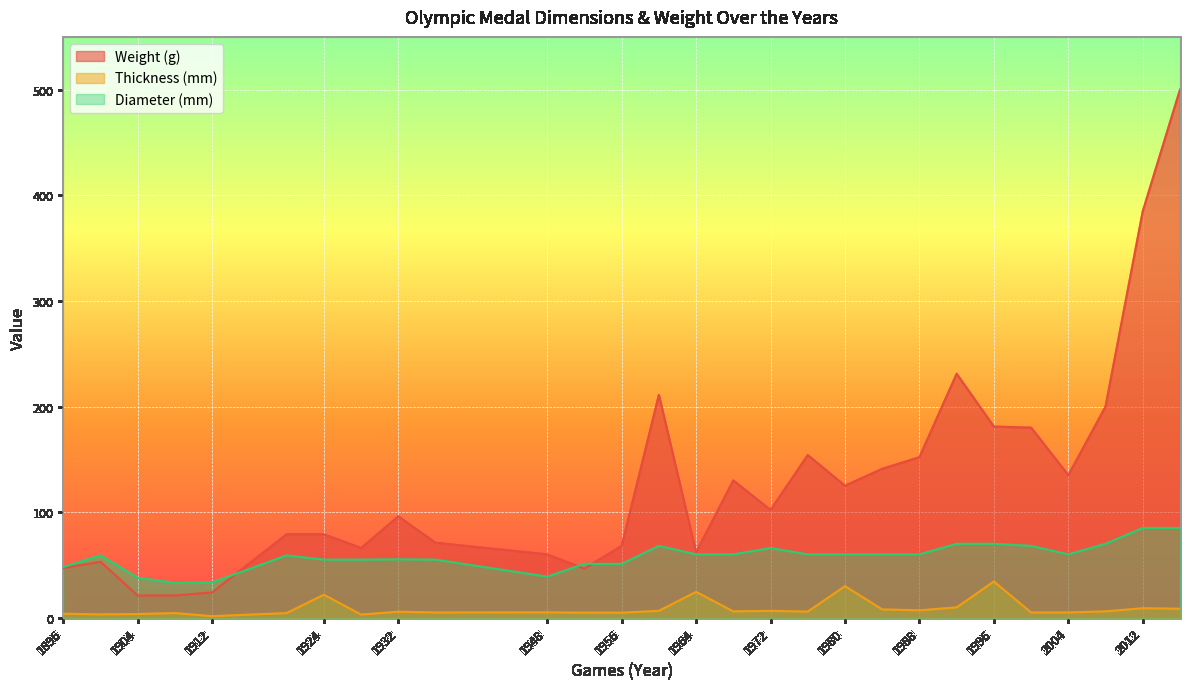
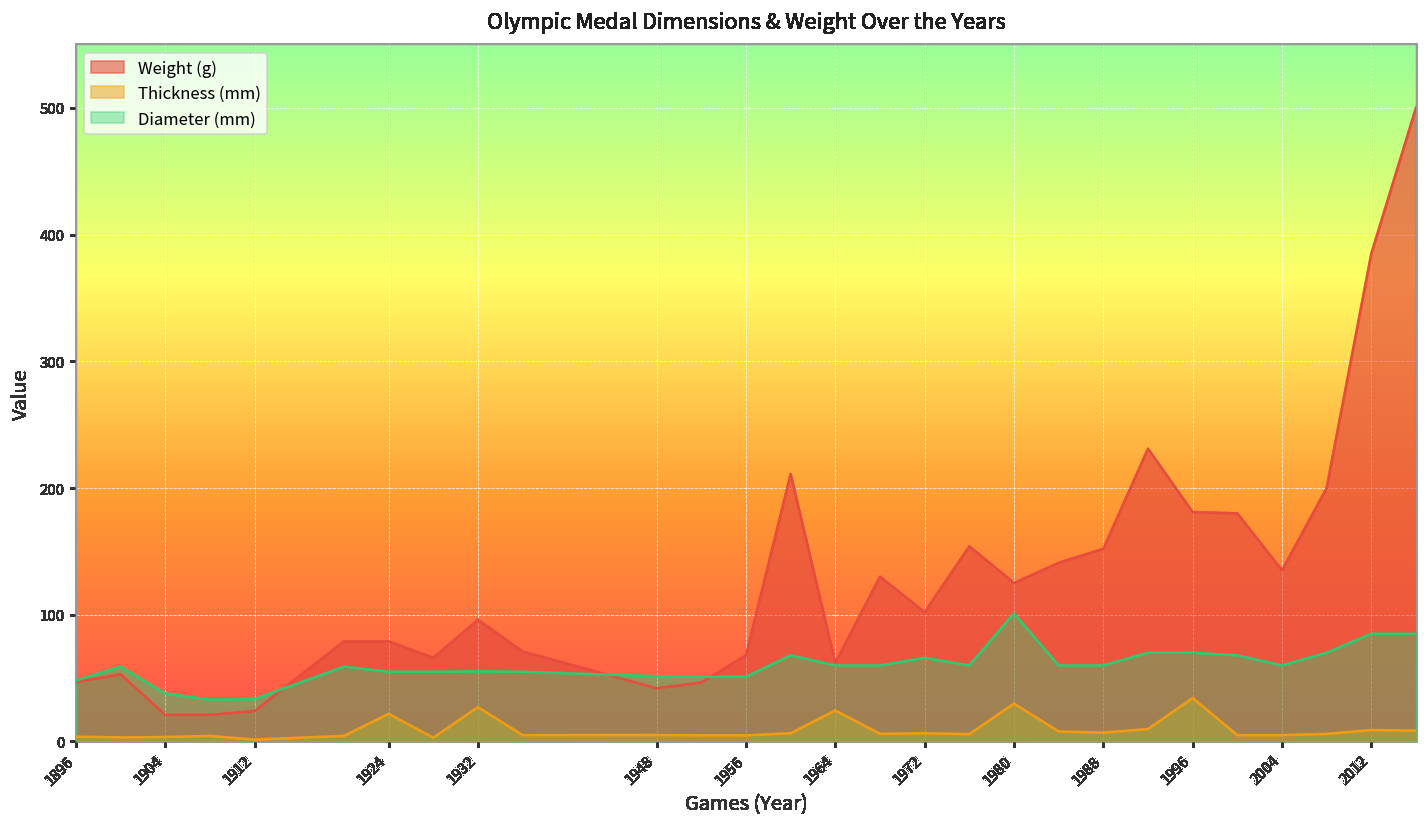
  {
    "Weight (g)": {
      "1904": 21,
      "1912": 24,
      "1924": 79,
      "1932": 96,
-     "1948": 60,
+     "1948": 42,
      "1956": 68,
      "1972": 102,
      "1980": 125,
      "1988": 152,
      "1996": 181,
      "2004": 135,
      "2012": 385
    },
    "Thickness (mm)": {
      "1896": 4,
      "1904": 4,
      "1912": 2,
      "1924": 22,
-     "1932": 6,
+     "1932": 27,
      "1948": 5,
      "1956": 5,
      "1964": 25,
      "1972": 7,
      "1980": 30,
      "1988": 7,
      "1996": 34,
      "2004": 5,
      "2012": 9
    },
    "Diameter (mm)": {
      "1904": 38,
      "1912": 33,
      "1924": 55,
      "1932": 55,
-     "1948": 39,
+     "1948": 51,
      "1956": 51,
      "1972": 66,
-     "1980": 60,
+     "1980": 101,
      "1988": 60,
      "1996": 70,
      "2004": 60,
      "2012": 85
    }
  }
